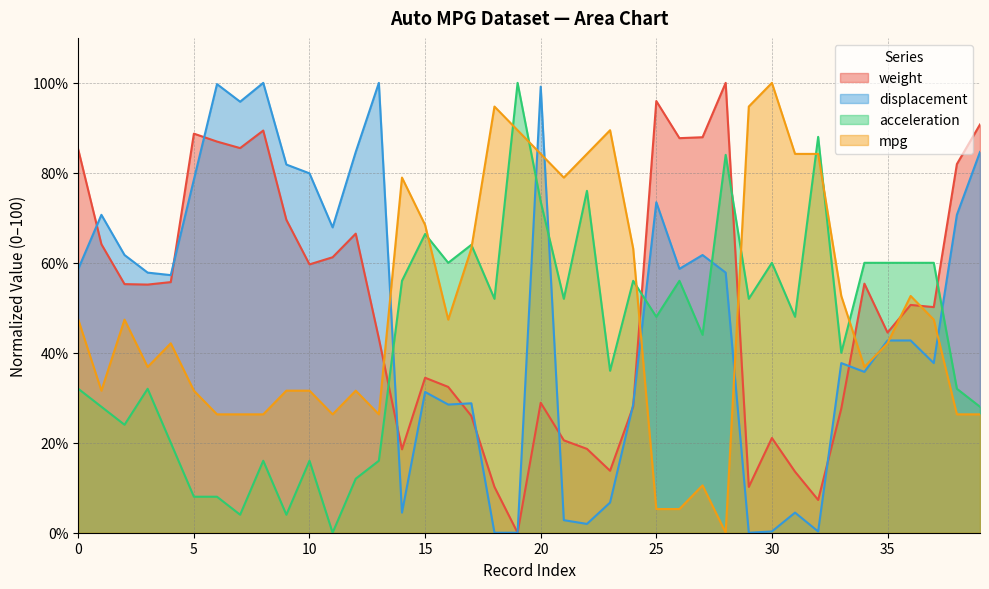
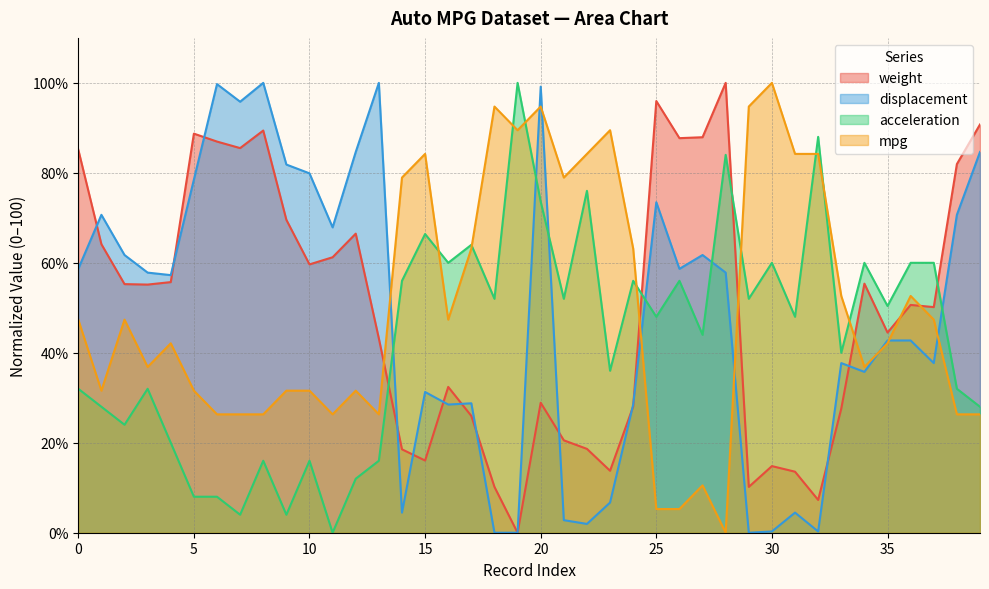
  {
    "weight": {
      "0": "85%",
      "5": "89%",
      "10": "60%",
-     "15": "34%",
+     "15": "16%",
      "20": "29%",
      "25": "96%",
-     "30": "21%",
+     "30": "15%",
      "35": "44%"
    },
    "displacement": {
      "0": "59%",
      "5": "78%",
      "10": "80%",
      "15": "31%",
      "20": "99%",
      "25": "73%",
      "30": "0%",
      "35": "43%"
    },
    "acceleration": {
      "0": "32%",
      "5": "8%",
      "10": "16%",
      "15": "66%",
      "20": "74%",
      "25": "48%",
      "30": "60%",
-     "35": "60%"
+     "35": "50%"
    },
    "mpg": {
      "0": "47%",
      "5": "32%",
      "10": "32%",
-     "15": "68%",
-     "20": "84%",
+     "15": "84%",
+     "20": "95%",
      "25": "5%",
      "30": "100%",
      "35": "42%"
    }
  }
